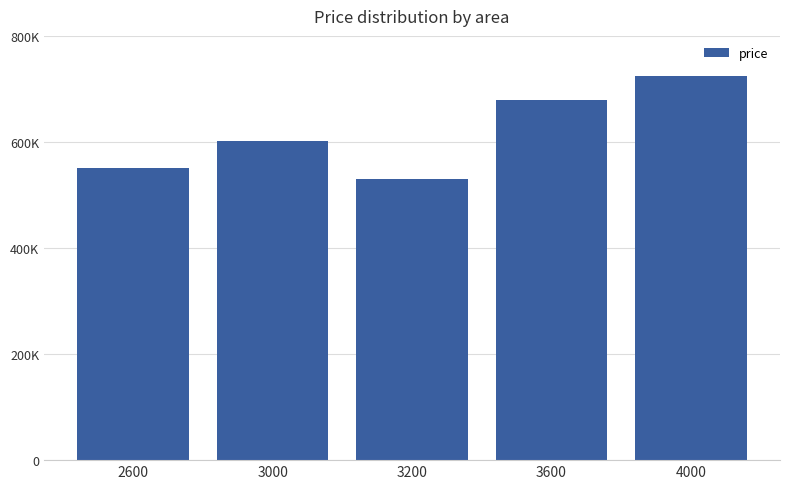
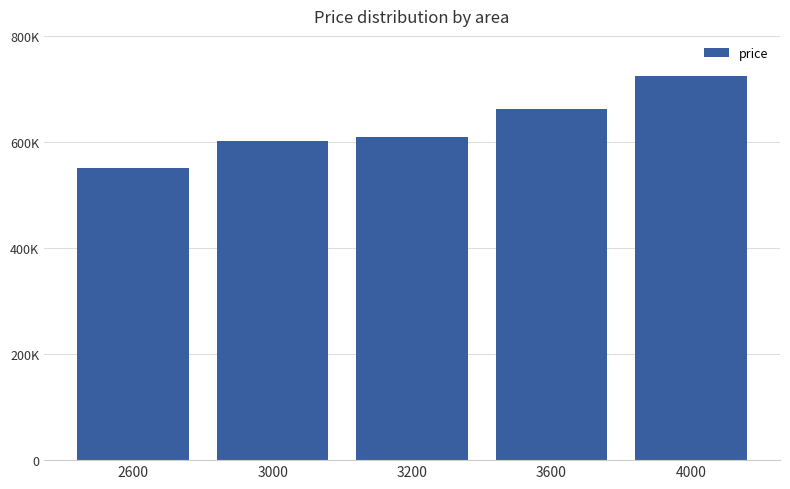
  {
    "2600": 550000,
    "3000": 600000,
-   "3200": 530000,
-   "3600": 680000,
+   "3200": 610000,
+   "3600": 660000,
    "4000": 730000
  }
